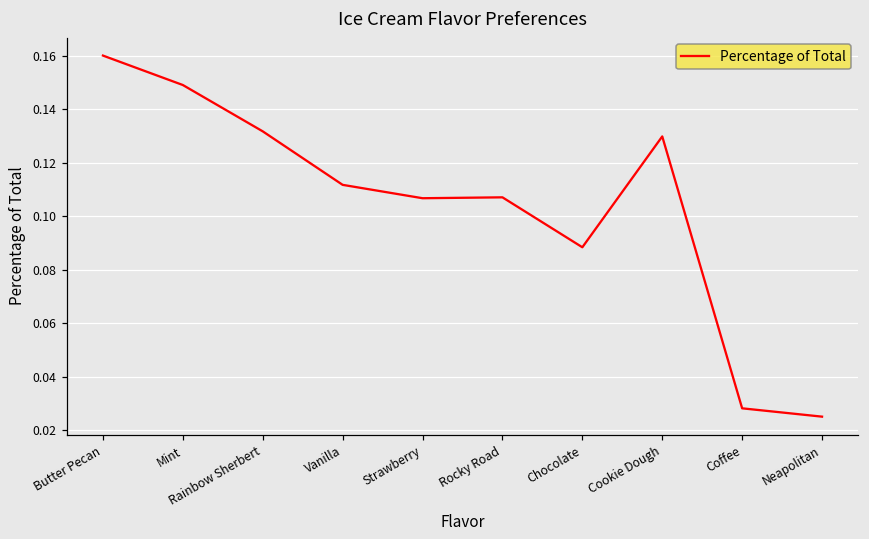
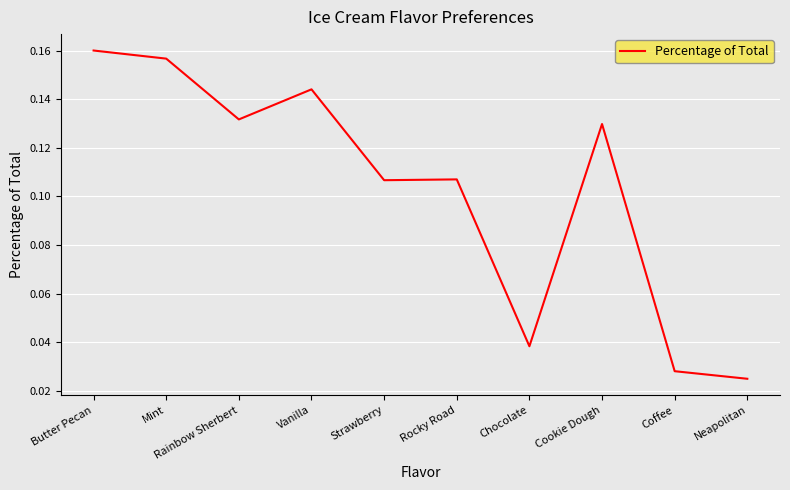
  {
    "Butter Pecan": 0.160,
-   "Mint": 0.149,
+   "Mint": 0.157,
    "Rainbow Sherbert": 0.132,
-   "Vanilla": 0.112,
+   "Vanilla": 0.144,
    "Strawberry": 0.107,
    "Rocky Road": 0.107,
-   "Chocolate": 0.088,
+   "Chocolate": 0.038,
    "Cookie Dough": 0.130,
    "Coffee": 0.028,
    "Neapolitan": 0.025
  }
